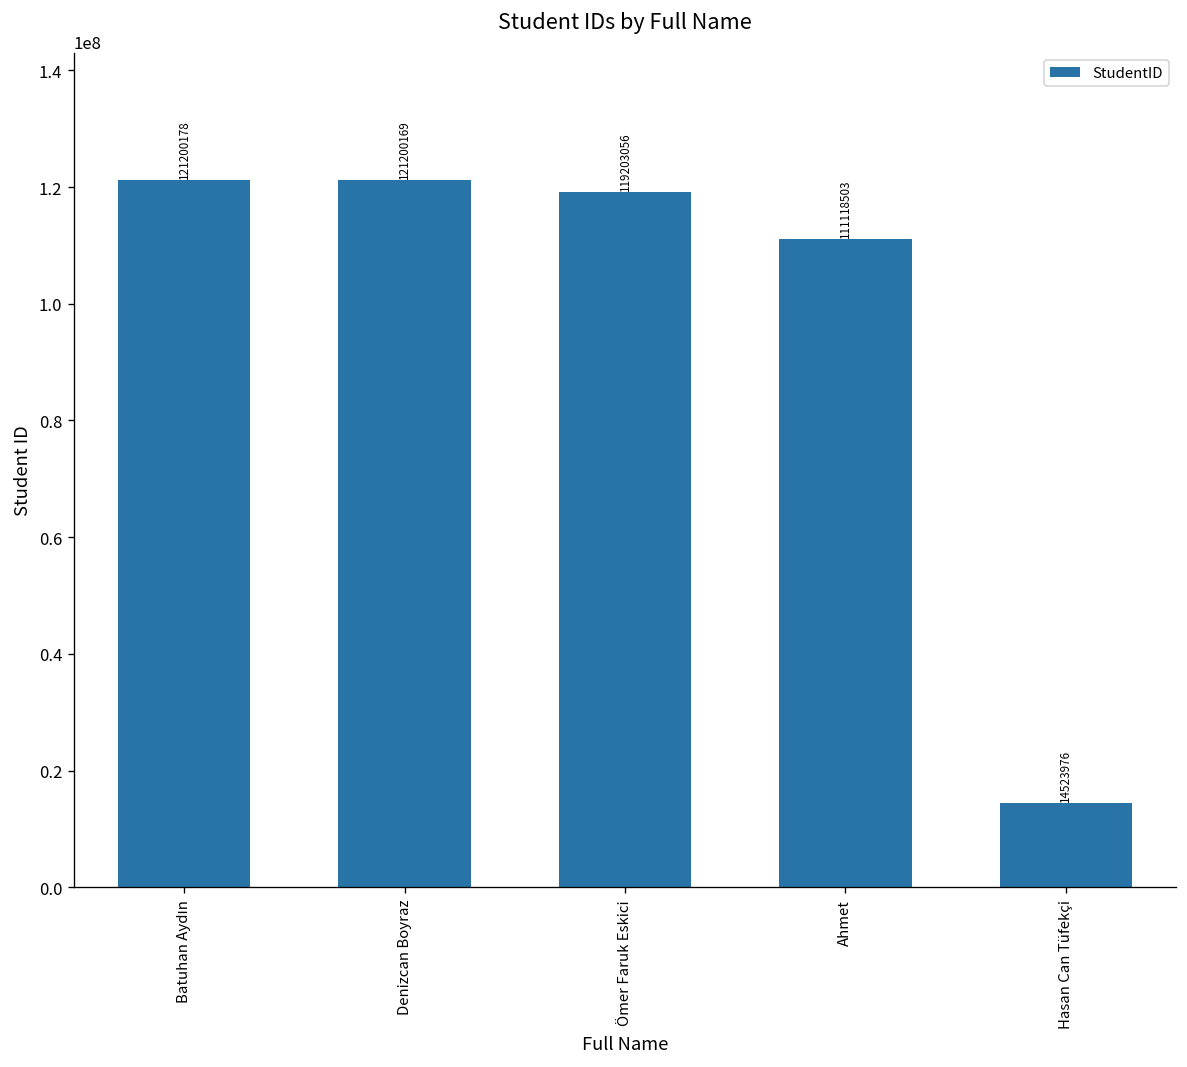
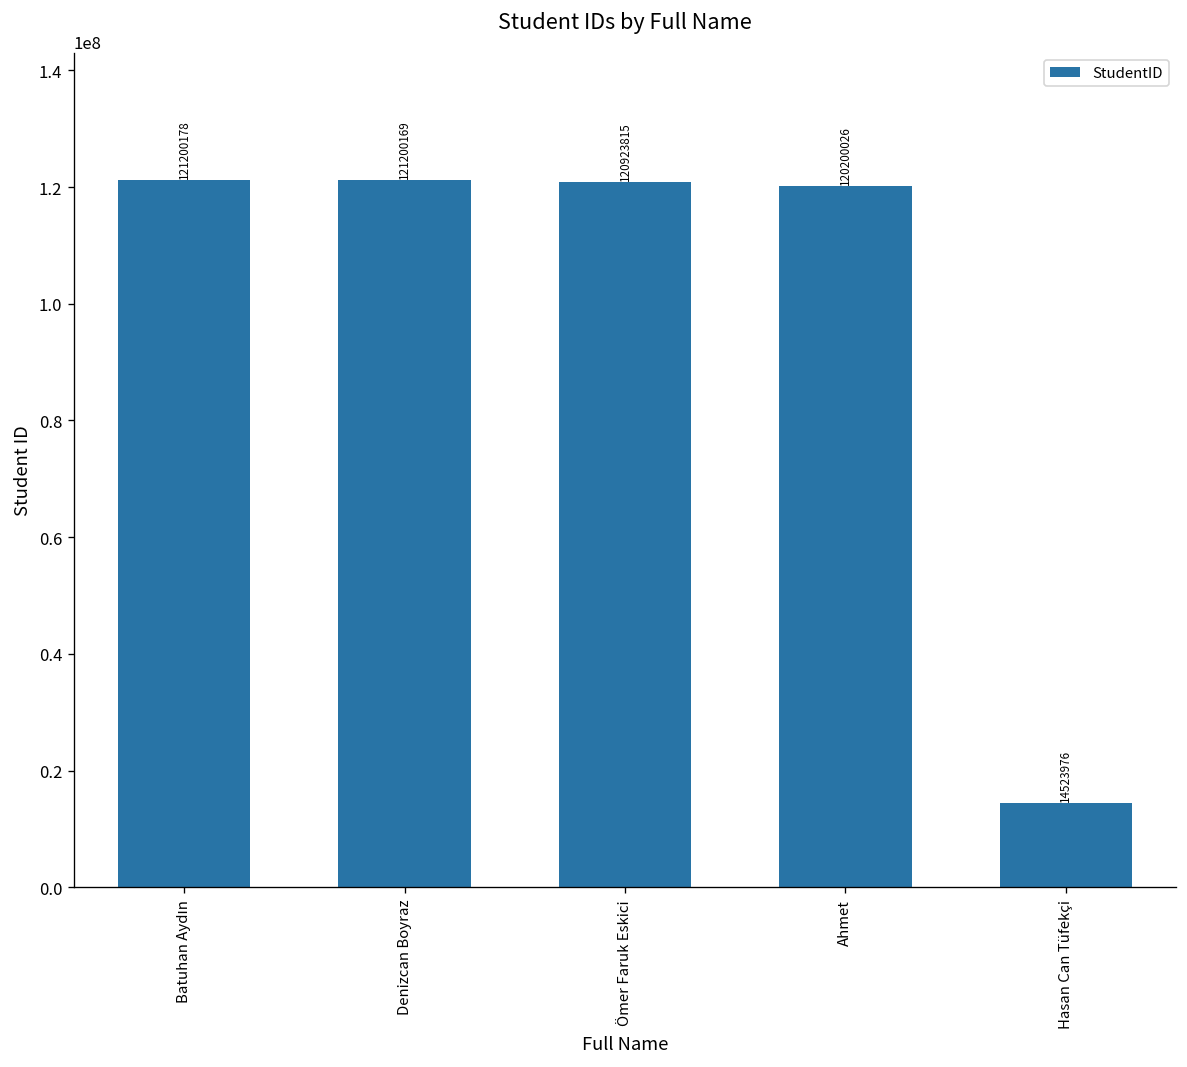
  {
    "Batuhan Aydın": 121200178,
    "Denizcan Boyraz": 121200169,
-   "Ömer Faruk Eskici": 119203056,
-   "Ahmet": 111118503,
+   "Ömer Faruk Eskici": 120923815,
+   "Ahmet": 120200026,
    "Hasan Can Tüfekçi": 14523976
  }
